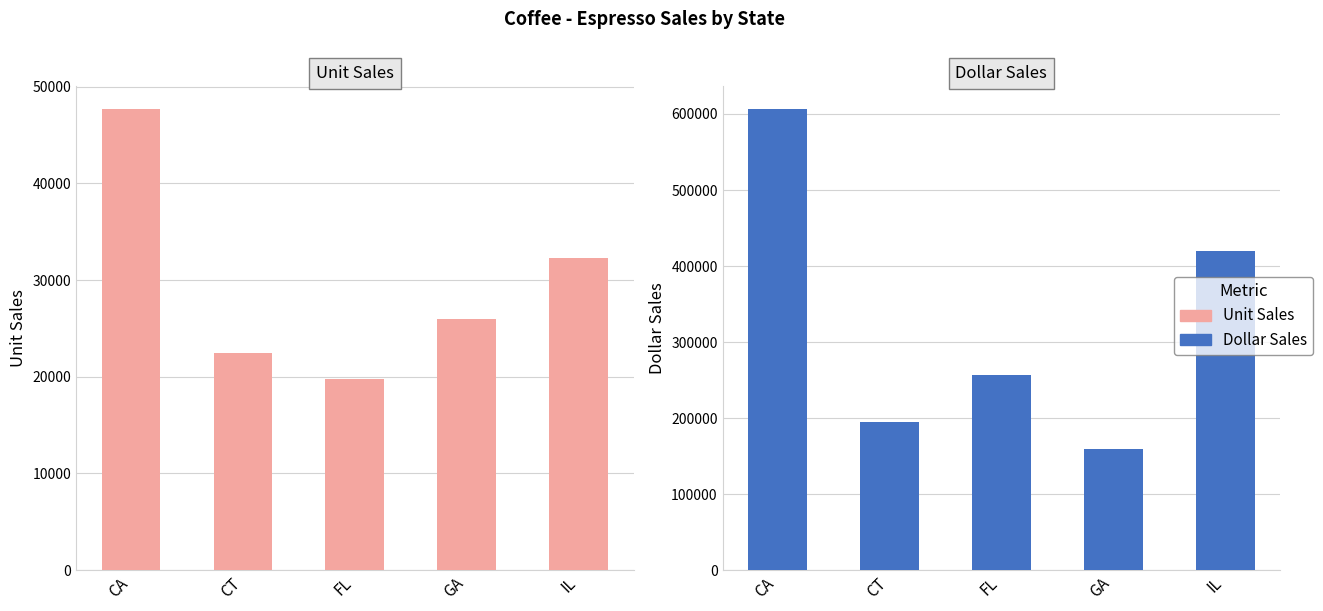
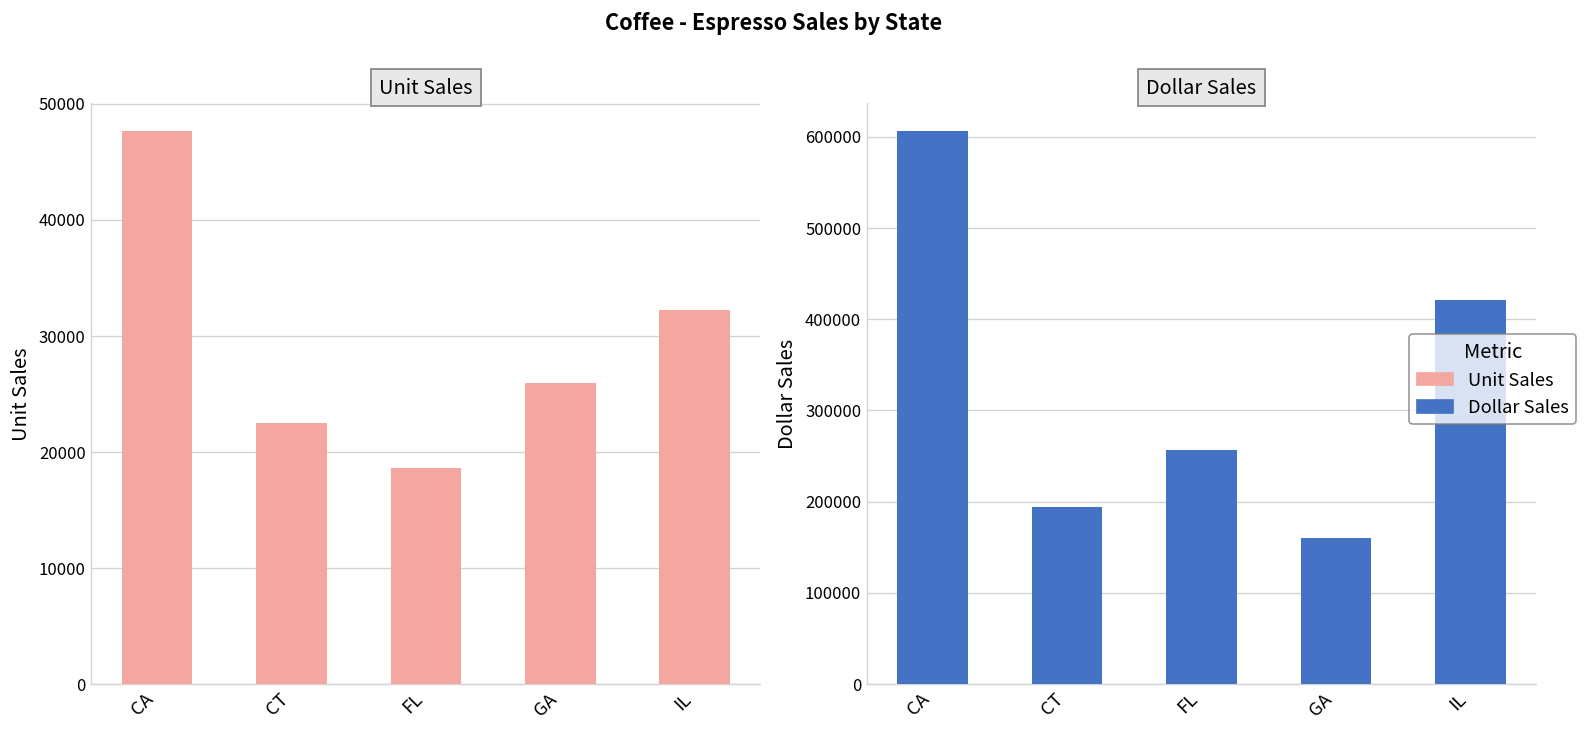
  {
    "Unit Sales": {
      "CA": 48000,
      "CT": 22000,
-     "FL": 20000,
+     "FL": 19000,
      "GA": 26000,
      "IL": 32000
    },
    "Dollar Sales": {
      "CA": 610000,
      "CT": 190000,
      "FL": 260000,
      "GA": 160000,
      "IL": 420000
    }
  }
